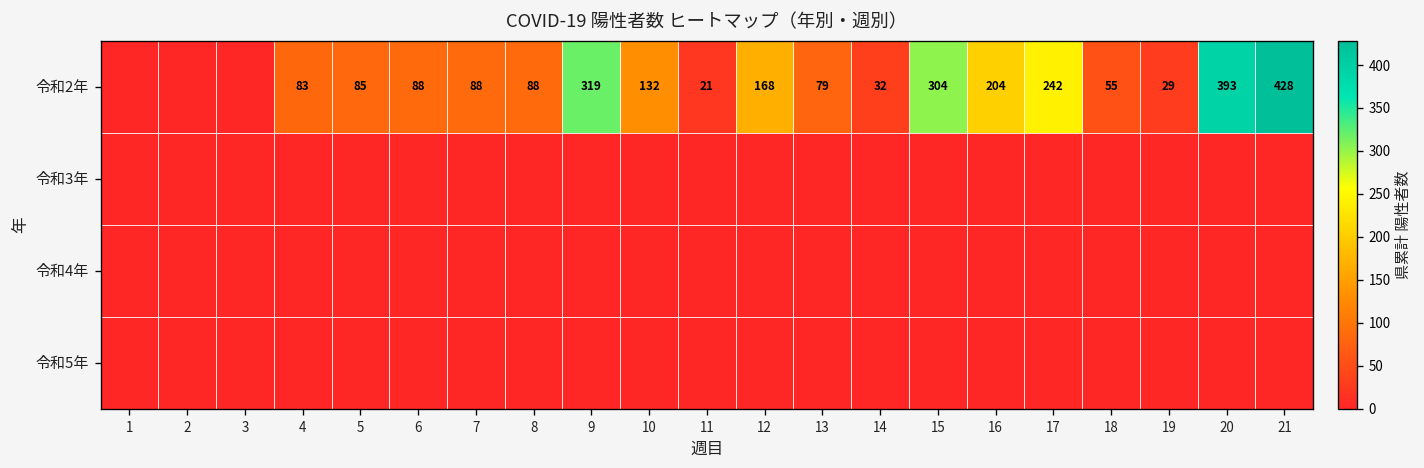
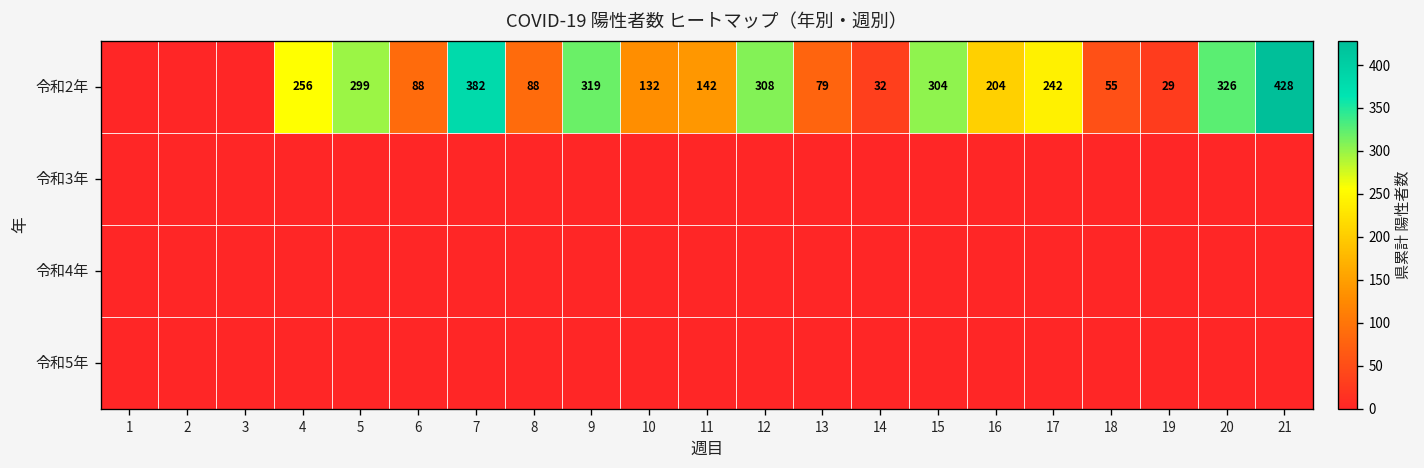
  {
    "令和2年": {
-     "4": 83,
-     "5": 85,
+     "4": 256,
+     "5": 299,
      "6": 88,
-     "7": 88,
+     "7": 382,
      "8": 88,
      "9": 319,
      "10": 132,
-     "11": 21,
-     "12": 168,
+     "11": 142,
+     "12": 308,
      "13": 79,
      "14": 32,
      "15": 304,
      "16": 204,
      "17": 242,
      "18": 55,
      "19": 29,
-     "20": 393,
+     "20": 326,
      "21": 428
    }
  }
